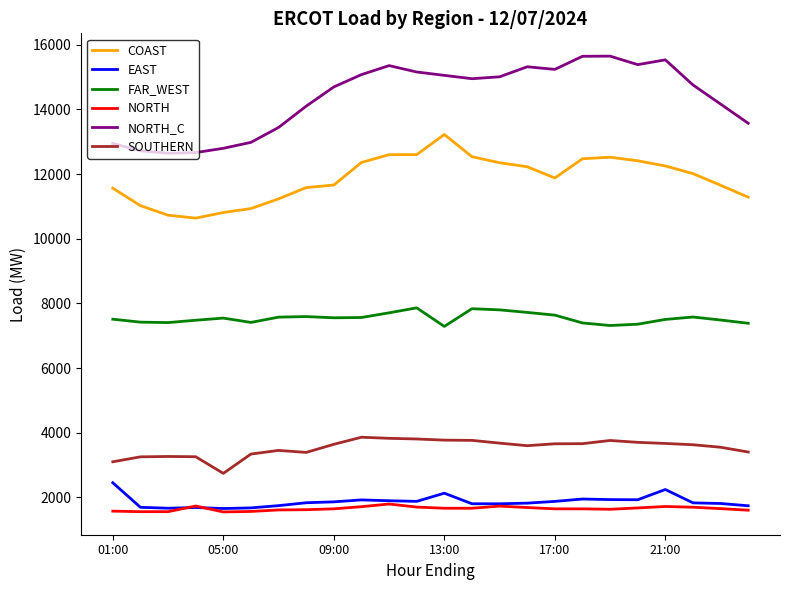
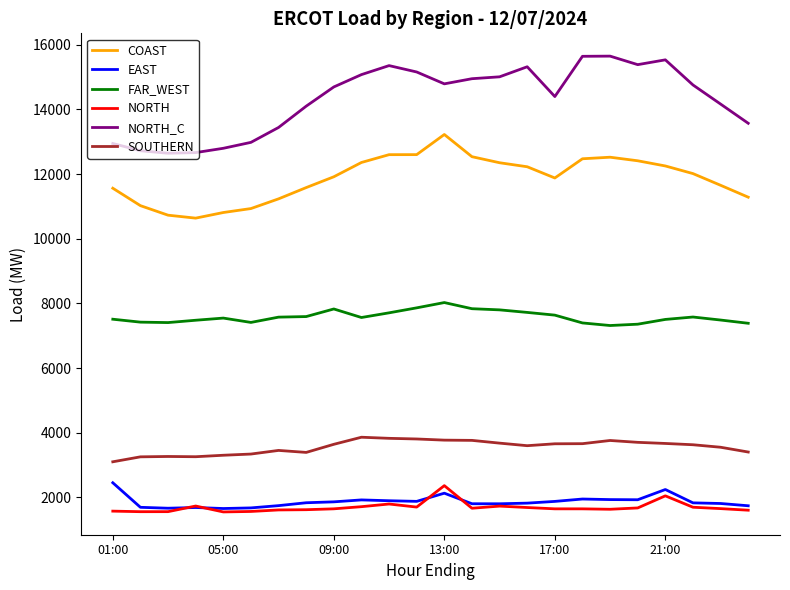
  {
    "COAST": {
      "01:00": 11600,
      "05:00": 10800,
-     "09:00": 11700,
+     "09:00": 11900,
      "13:00": 13200,
      "17:00": 11900,
      "21:00": 12200
    },
    "EAST": {
      "01:00": 2500,
      "05:00": 1700,
      "09:00": 1900,
      "13:00": 2100,
      "17:00": 1900,
      "21:00": 2200
    },
    "FAR_WEST": {
      "01:00": 7500,
      "05:00": 7500,
-     "09:00": 7600,
-     "13:00": 7300,
+     "09:00": 7800,
+     "13:00": 8000,
      "17:00": 7600,
      "21:00": 7500
    },
    "NORTH": {
      "01:00": 1600,
      "05:00": 1600,
      "09:00": 1600,
-     "13:00": 1700,
+     "13:00": 2400,
      "17:00": 1600,
-     "21:00": 1700
+     "21:00": 2000
    },
    "NORTH_C": {
      "05:00": 12800,
      "09:00": 14700,
-     "13:00": 15100,
-     "17:00": 15200,
+     "13:00": 14800,
+     "17:00": 14400,
      "21:00": 15500
    },
    "SOUTHERN": {
      "01:00": 3100,
-     "05:00": 2700,
+     "05:00": 3300,
      "09:00": 3600,
      "13:00": 3800,
      "17:00": 3700,
      "21:00": 3700
    }
  }
